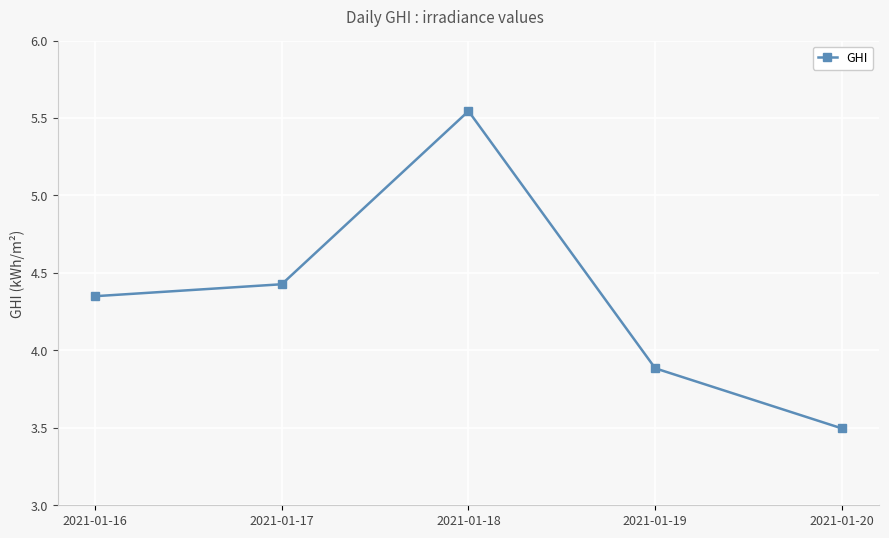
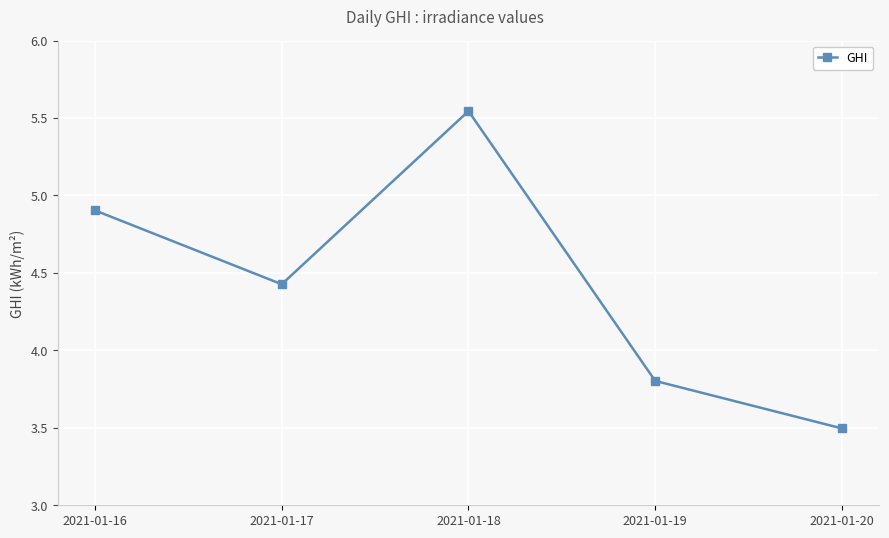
  {
-   "2021-01-16": 4.35,
+   "2021-01-16": 4.90,
    "2021-01-17": 4.43,
    "2021-01-18": 5.54,
-   "2021-01-19": 3.88,
+   "2021-01-19": 3.80,
    "2021-01-20": 3.50
  }
